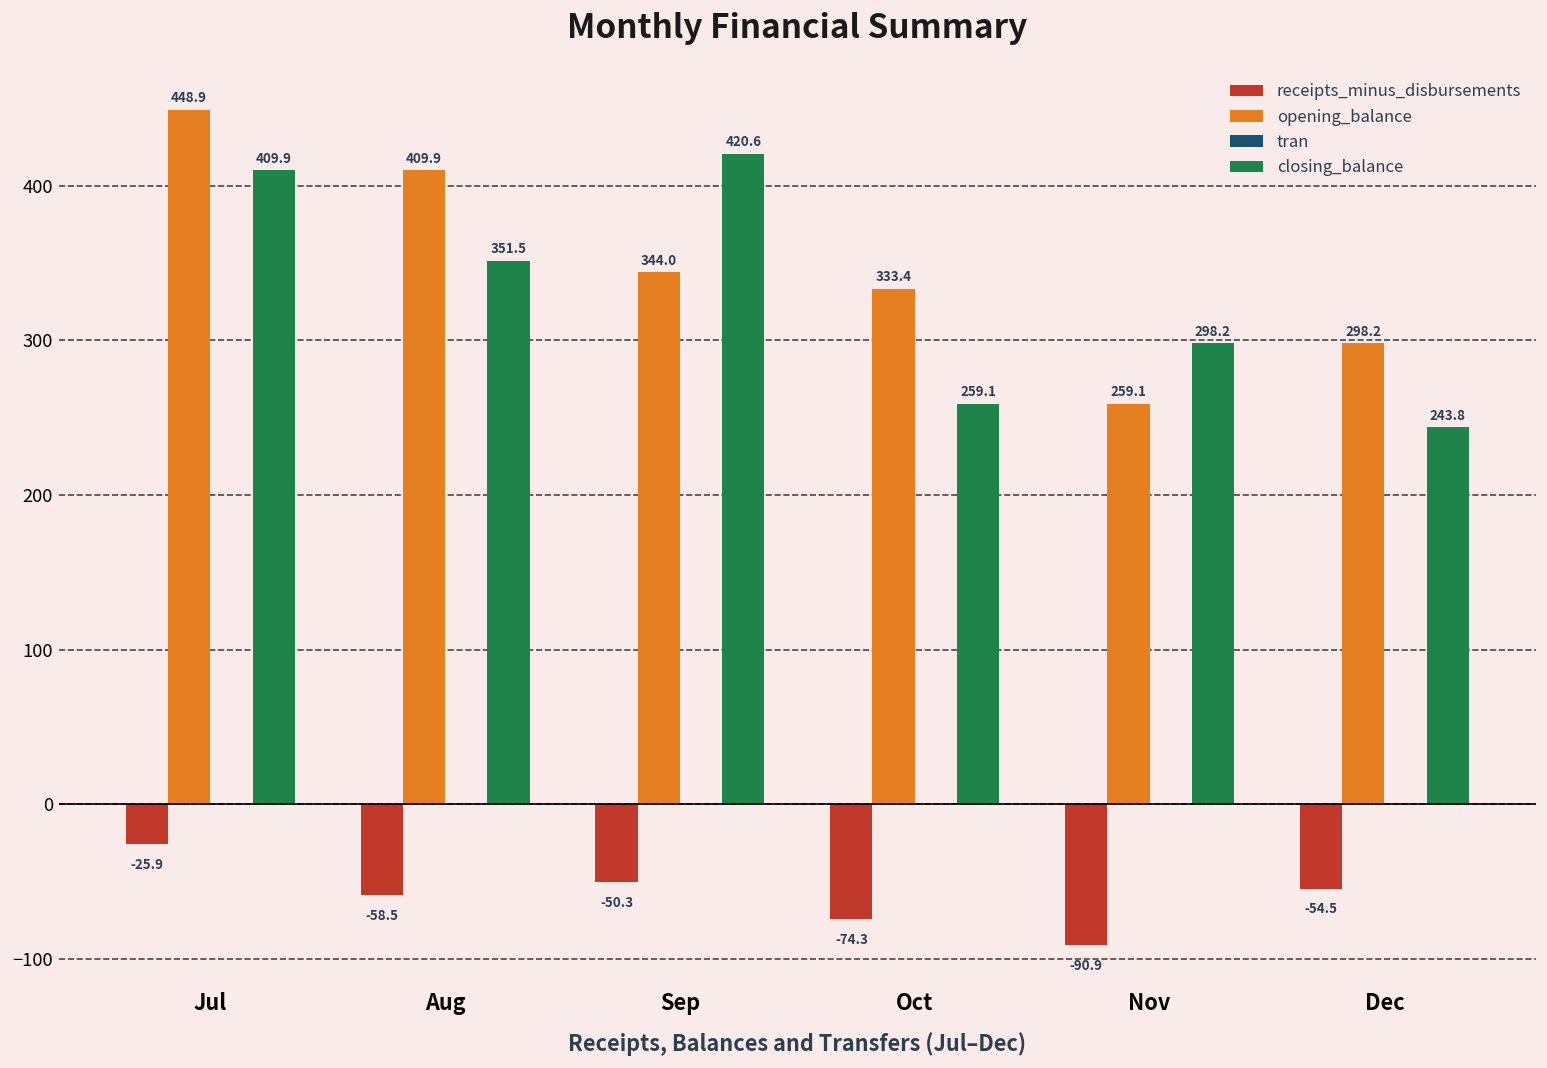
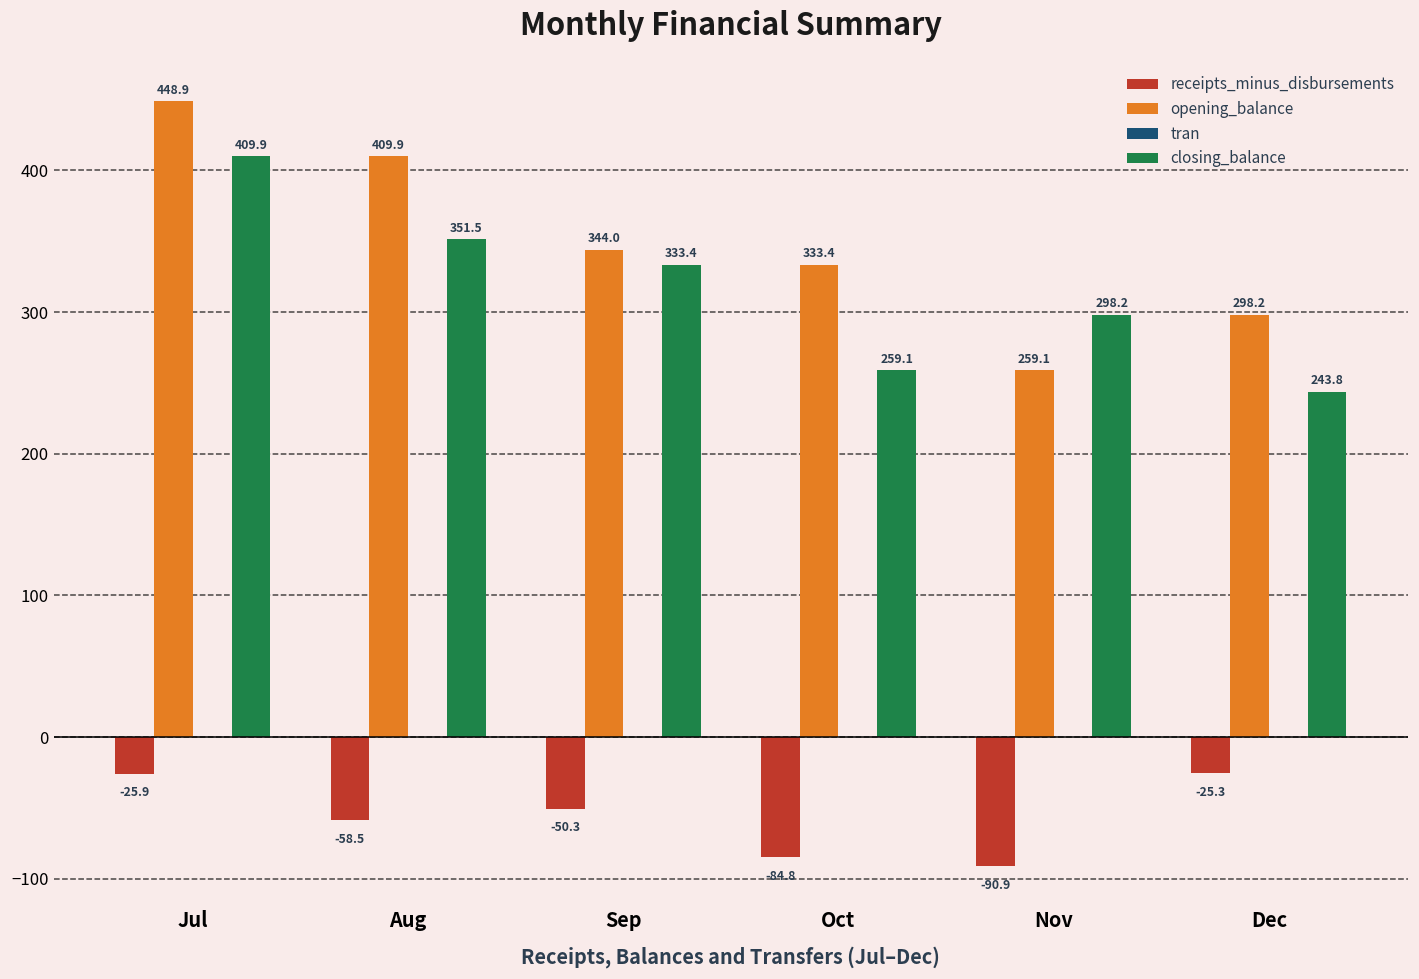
  {
    "receipts_minus_disbursements": {
      "Jul": -25.9,
      "Aug": -58.5,
      "Sep": -50.3,
-     "Oct": -74.3,
+     "Oct": -84.8,
      "Nov": -90.9,
-     "Dec": -54.5
+     "Dec": -25.3
    },
    "opening_balance": {
      "Jul": 448.9,
      "Aug": 409.9,
      "Sep": 344.0,
      "Oct": 333.4,
      "Nov": 259.1,
      "Dec": 298.2
    },
    "tran": {
      "Jul": 0,
      "Aug": 0,
      "Sep": 0,
      "Oct": 0,
      "Nov": 0,
      "Dec": 0
    },
    "closing_balance": {
      "Jul": 409.9,
      "Aug": 351.5,
-     "Sep": 420.6,
+     "Sep": 333.4,
      "Oct": 259.1,
      "Nov": 298.2,
      "Dec": 243.8
    }
  }
